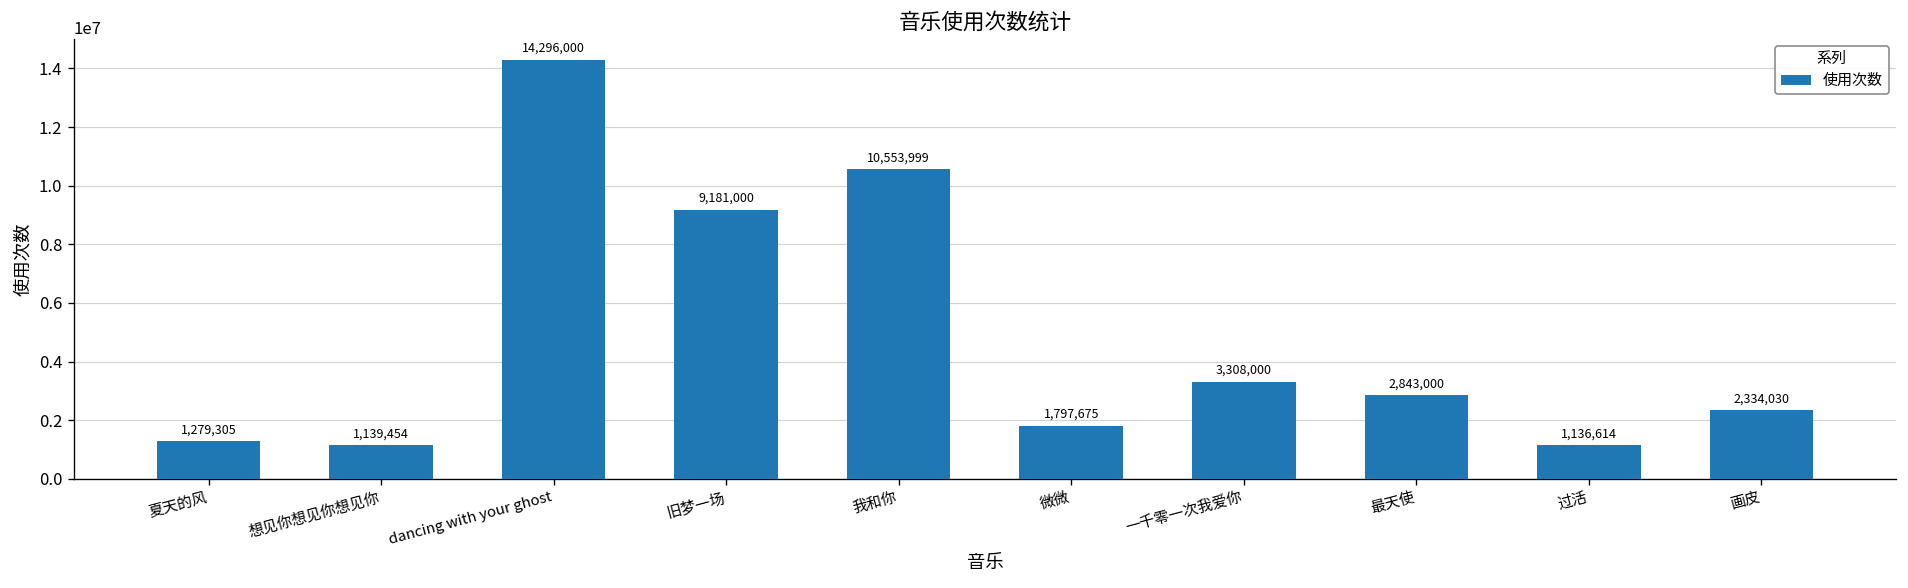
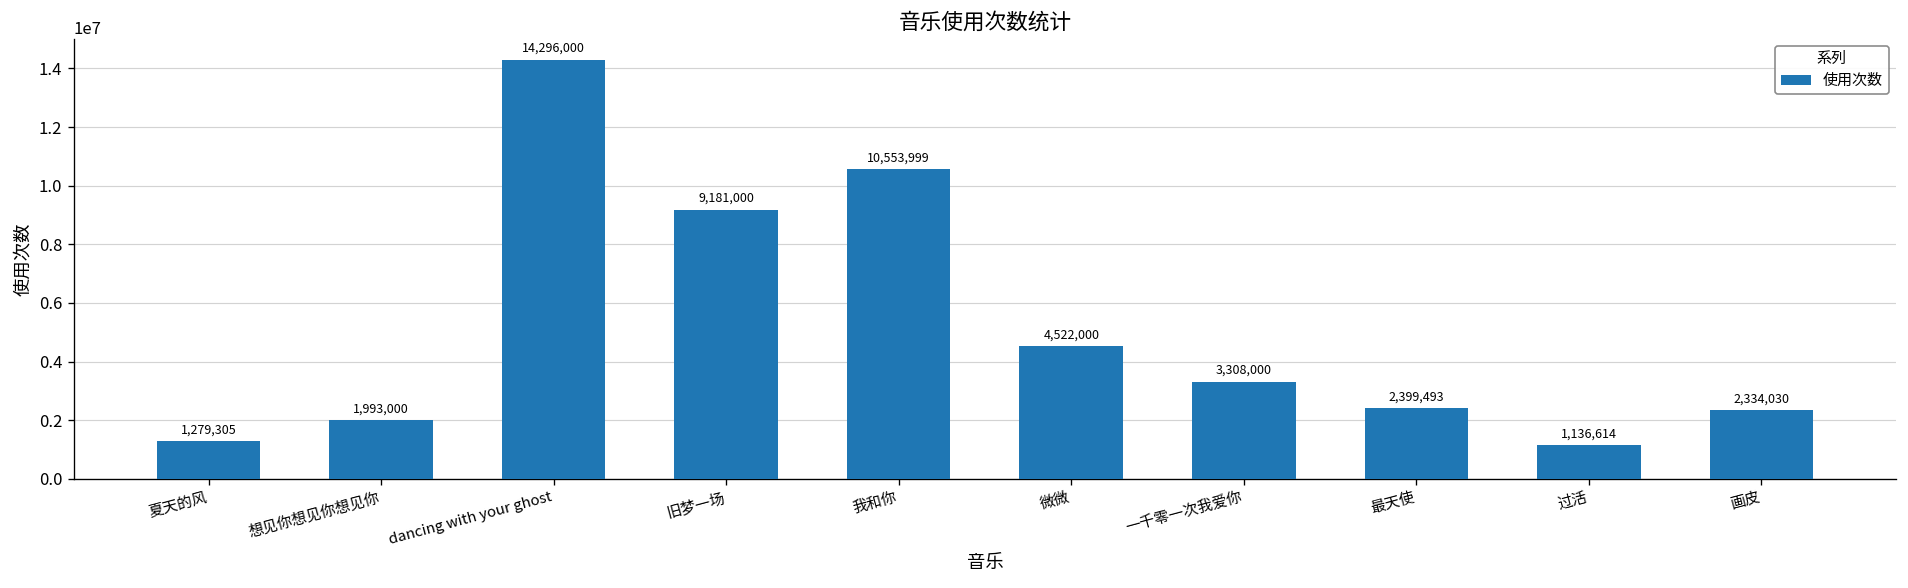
  {
    "夏天的风": "1,279,305",
-   "想见你想见你想见你": "1,139,454",
+   "想见你想见你想见你": "1,993,000",
    "dancing with your ghost": "14,296,000",
    "旧梦一场": "9,181,000",
    "我和你": "10,553,999",
-   "微微": "1,797,675",
+   "微微": "4,522,000",
    "一千零一次我爱你": "3,308,000",
-   "最天使": "2,843,000",
+   "最天使": "2,399,493",
    "过活": "1,136,614",
    "画皮": "2,334,030"
  }
